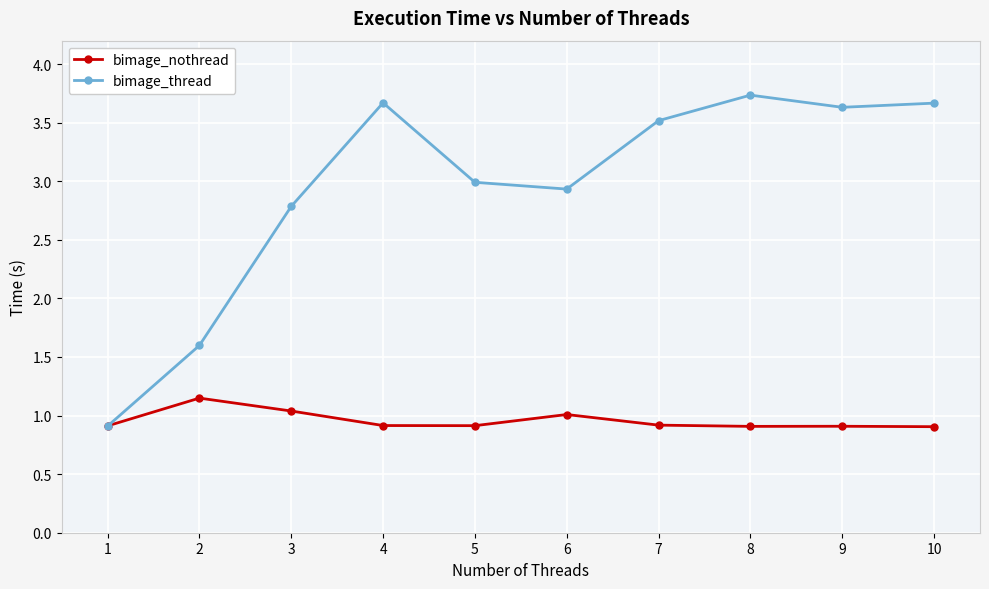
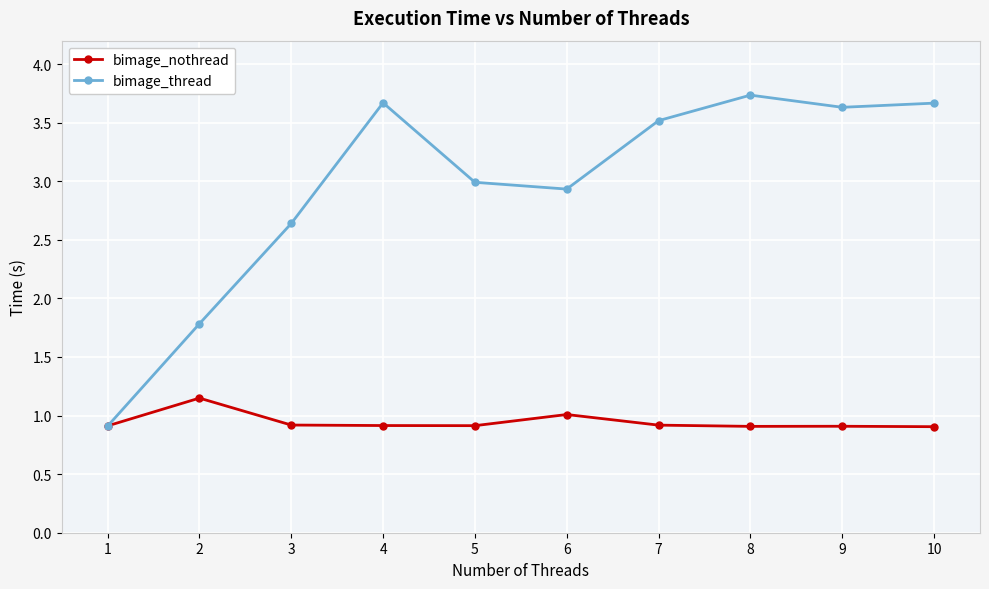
  {
    "bimage_nothread": {
      "2": 1.15,
-     "3": 1.04,
+     "3": 0.92,
      "4": 0.91,
      "5": 0.91,
      "6": 1.01,
      "7": 0.92,
      "8": 0.91,
      "9": 0.91,
      "10": 0.91
    },
    "bimage_thread": {
-     "2": 1.60,
-     "3": 2.79,
+     "2": 1.78,
+     "3": 2.64,
      "4": 3.67,
      "5": 2.99,
      "6": 2.93,
      "7": 3.52,
      "8": 3.74,
      "9": 3.63,
      "10": 3.67
    }
  }
